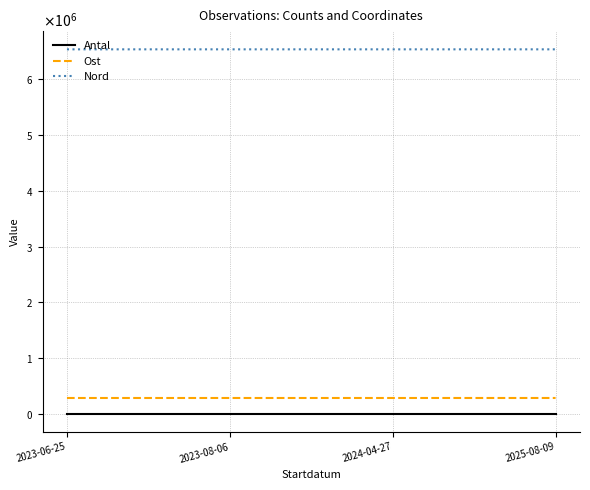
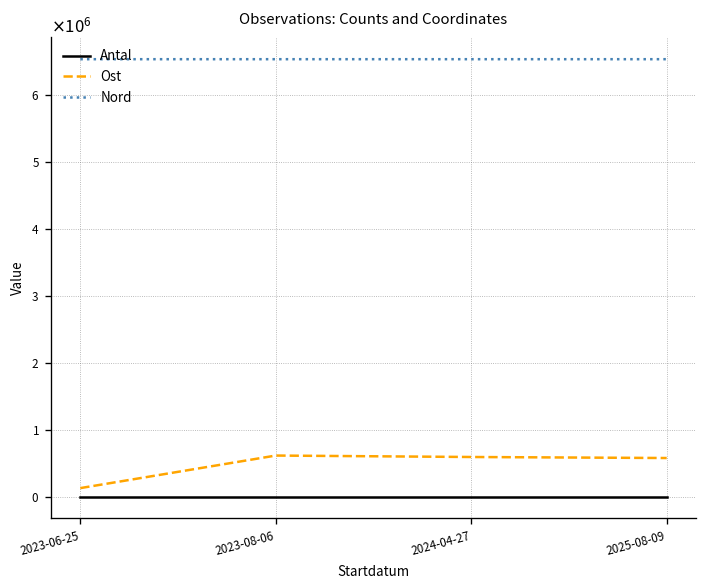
  {
    "Antal": {
      "2023-06-25": 0,
      "2023-08-06": 0,
      "2024-04-27": 0,
      "2025-08-09": 0
    },
    "Ost": {
-     "2023-06-25": 300000,
-     "2023-08-06": 300000,
-     "2024-04-27": 300000,
-     "2025-08-09": 300000
+     "2023-06-25": 100000,
+     "2023-08-06": 600000,
+     "2024-04-27": 600000,
+     "2025-08-09": 600000
    },
    "Nord": {
      "2023-06-25": 6500000,
      "2023-08-06": 6500000,
      "2024-04-27": 6500000,
      "2025-08-09": 6500000
    }
  }
